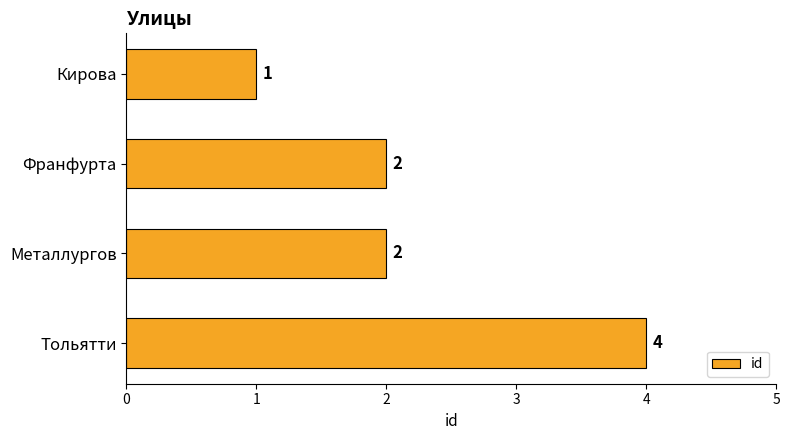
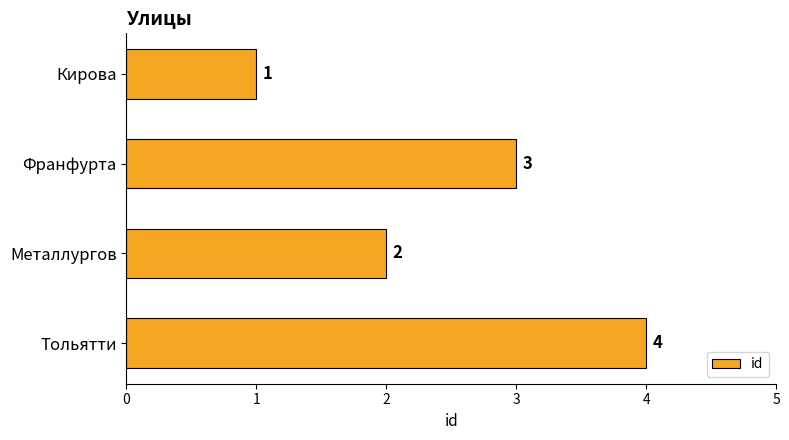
  {
    "Кирова": 1,
-   "Франфурта": 2,
+   "Франфурта": 3,
    "Металлургов": 2,
    "Тольятти": 4
  }
